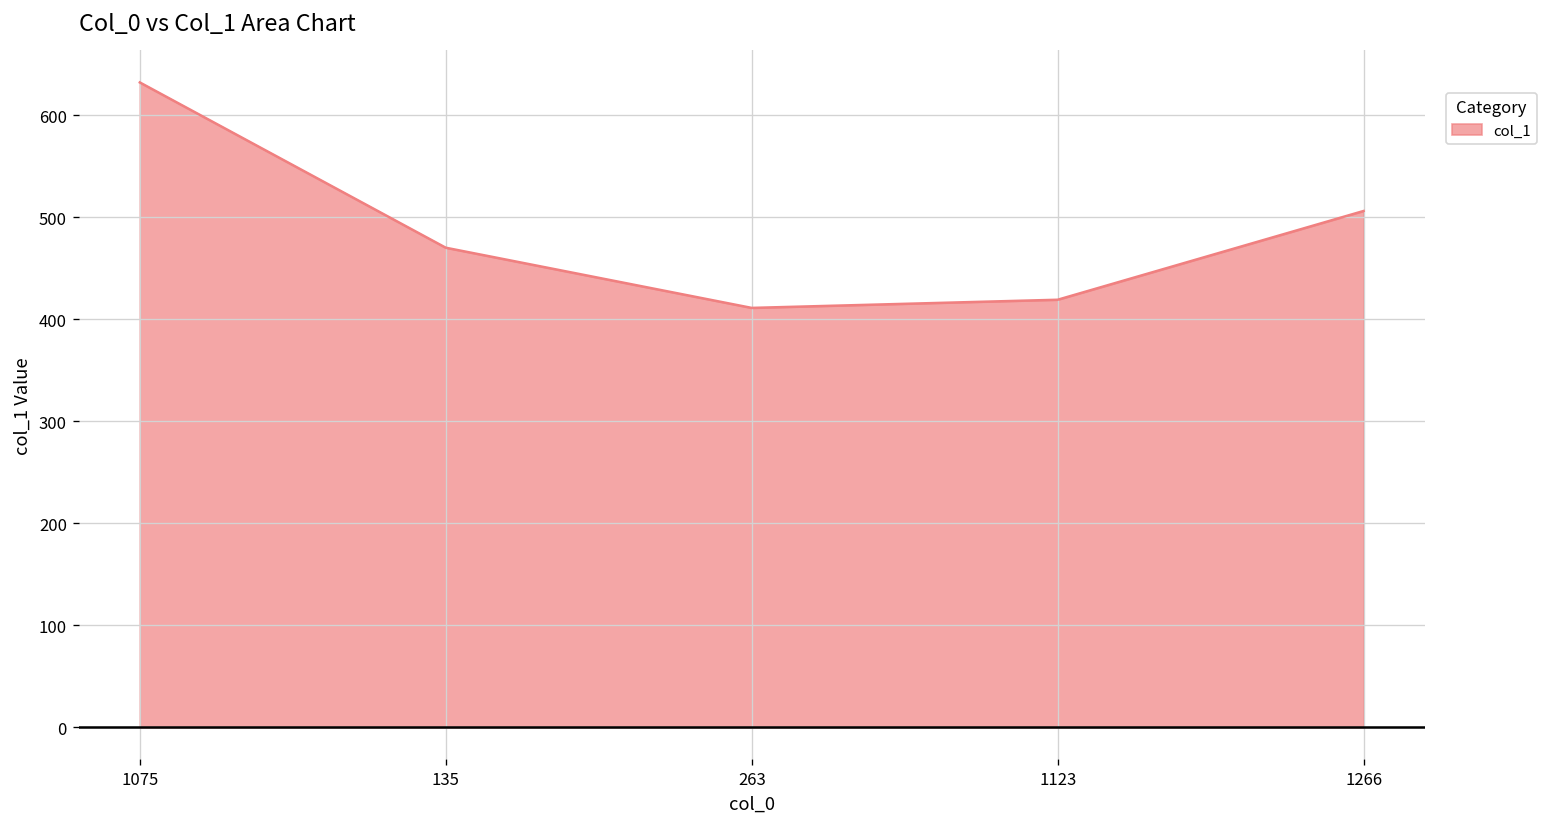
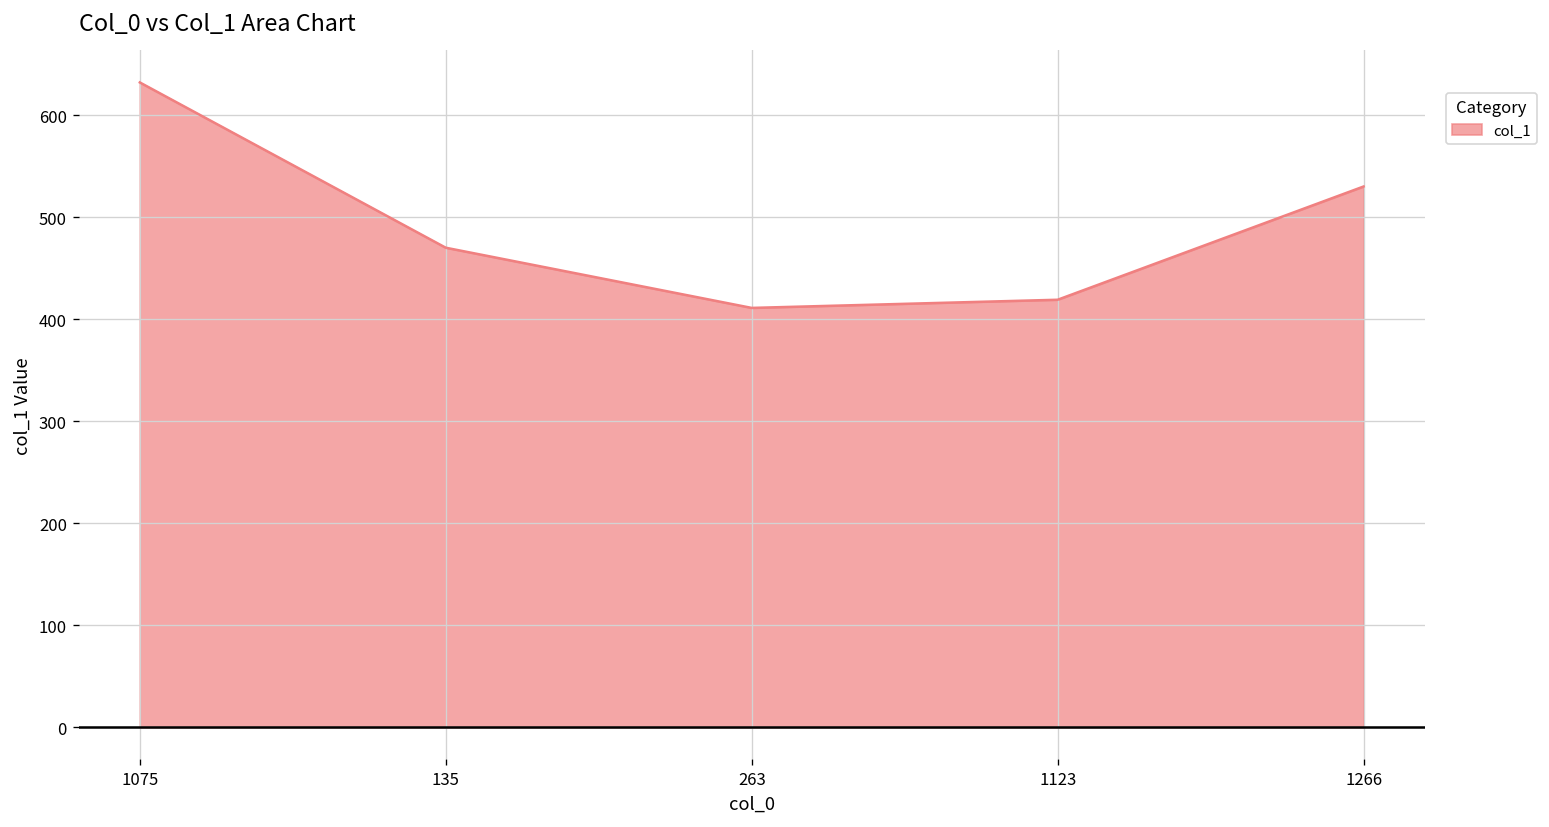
  {
    "1075": 630,
    "135": 470,
    "263": 410,
    "1123": 420,
-   "1266": 510
+   "1266": 530
  }
